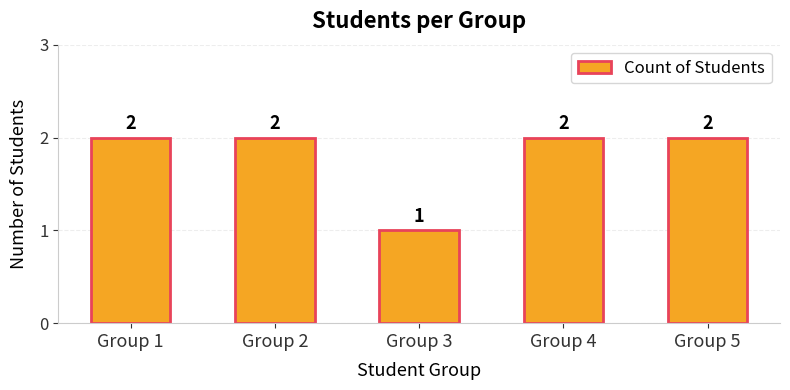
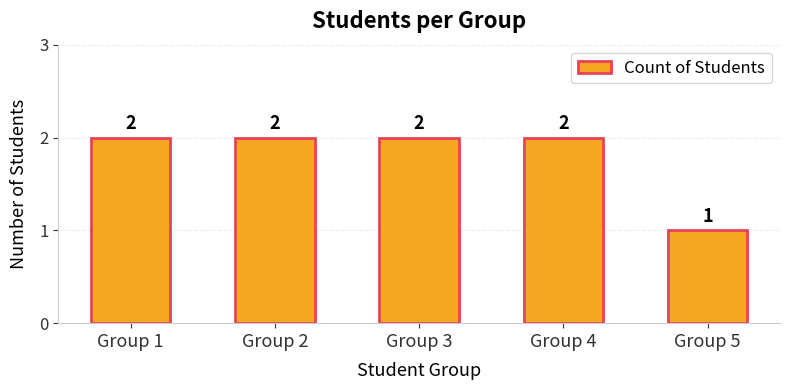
  {
    "Group 1": 2,
    "Group 2": 2,
-   "Group 3": 1,
+   "Group 3": 2,
    "Group 4": 2,
-   "Group 5": 2
+   "Group 5": 1
  }
